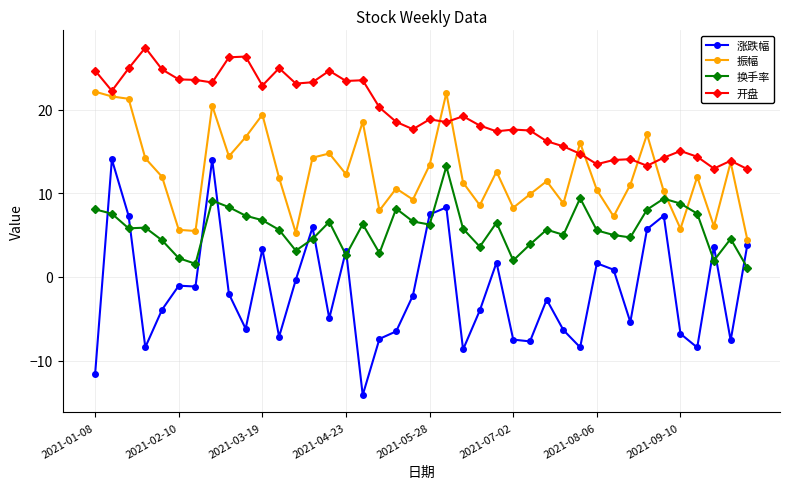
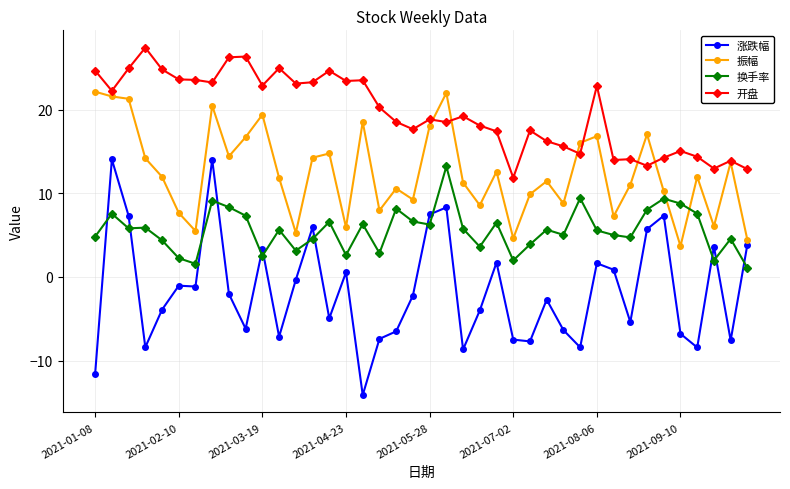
  {
    "涨跌幅": {
      "2021-01-08": -12,
      "2021-02-10": -1,
      "2021-03-19": 3,
-     "2021-04-23": 3,
+     "2021-04-23": 1,
      "2021-05-28": 7,
      "2021-07-02": -8,
      "2021-08-06": 2,
      "2021-09-10": -7
    },
    "振幅": {
      "2021-01-08": 22,
-     "2021-02-10": 6,
+     "2021-02-10": 8,
      "2021-03-19": 19,
-     "2021-04-23": 12,
-     "2021-05-28": 13,
-     "2021-07-02": 8,
-     "2021-08-06": 10,
-     "2021-09-10": 6
+     "2021-04-23": 6,
+     "2021-05-28": 18,
+     "2021-07-02": 5,
+     "2021-08-06": 17,
+     "2021-09-10": 4
    },
    "换手率": {
-     "2021-01-08": 8,
+     "2021-01-08": 5,
      "2021-02-10": 2,
-     "2021-03-19": 7,
+     "2021-03-19": 3,
      "2021-04-23": 3,
      "2021-05-28": 6,
      "2021-07-02": 2,
      "2021-08-06": 6,
      "2021-09-10": 9
    },
    "开盘": {
      "2021-01-08": 25,
      "2021-02-10": 24,
      "2021-03-19": 23,
      "2021-04-23": 23,
      "2021-05-28": 19,
-     "2021-07-02": 18,
-     "2021-08-06": 13,
+     "2021-07-02": 12,
+     "2021-08-06": 23,
      "2021-09-10": 15
    }
  }
